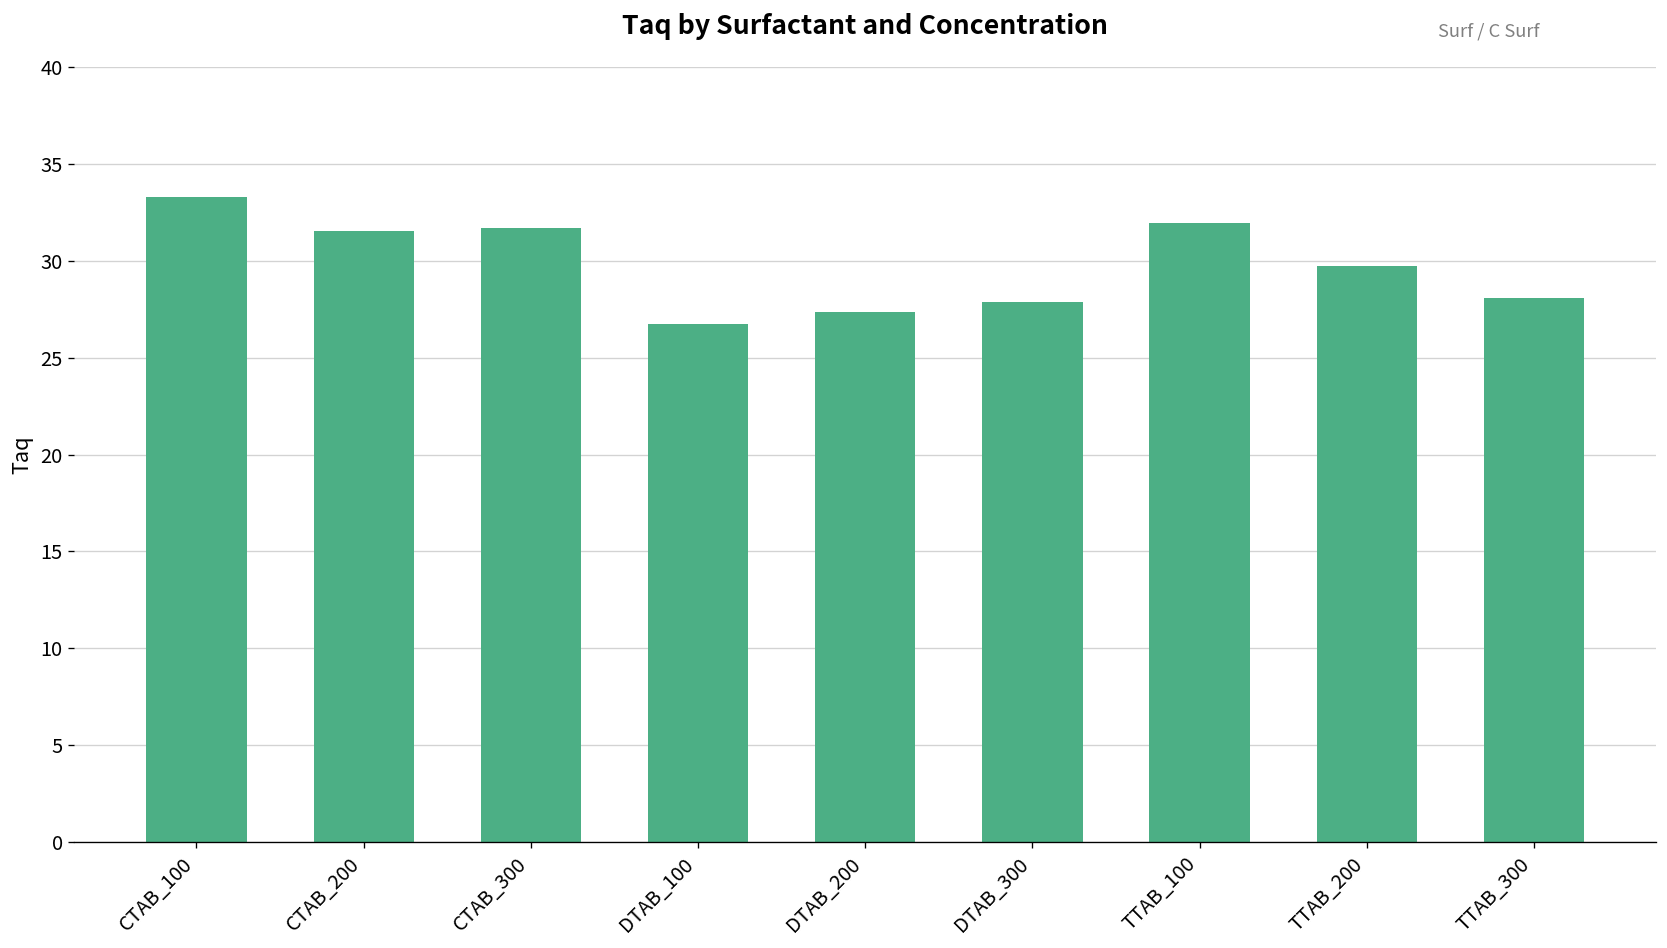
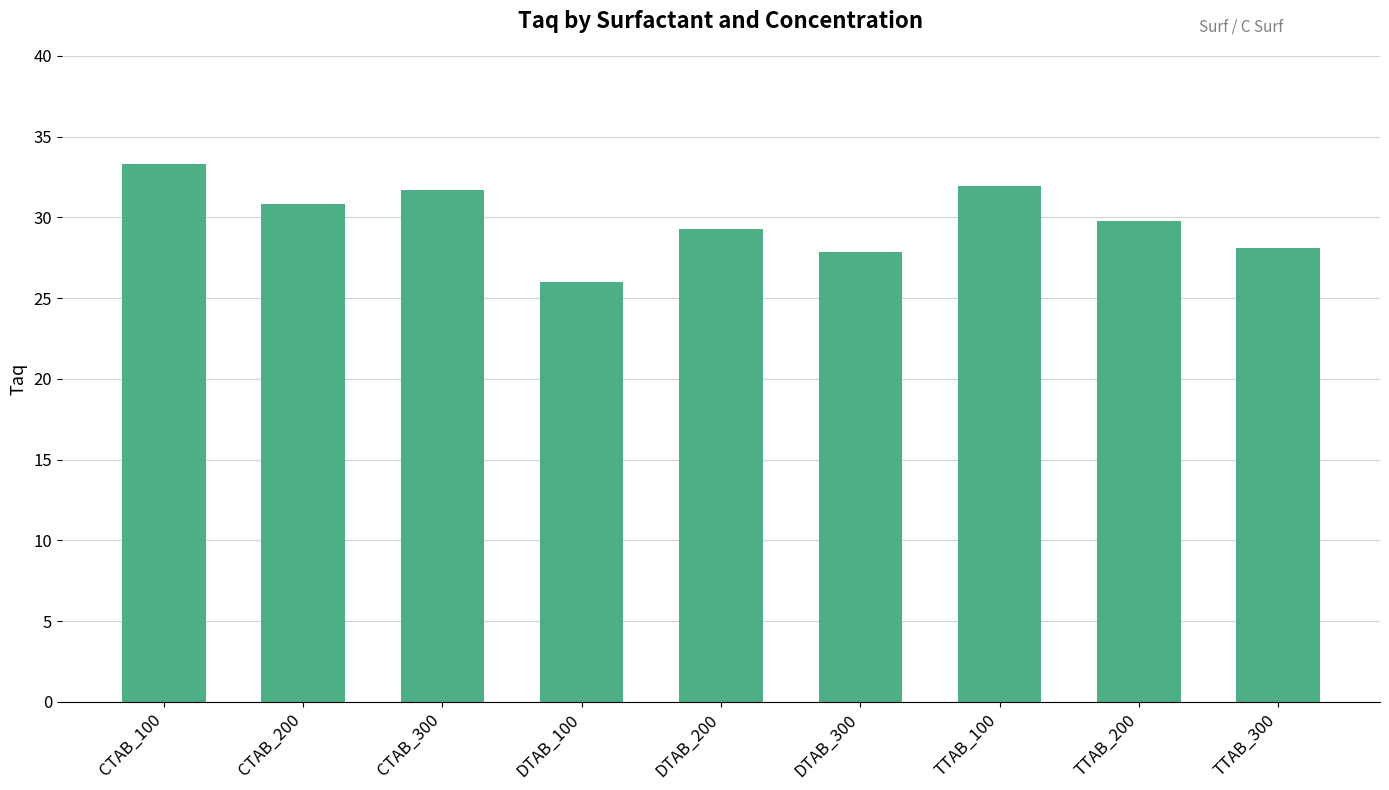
  {
    "CTAB_100": 33.3,
-   "CTAB_200": 31.6,
+   "CTAB_200": 30.8,
    "CTAB_300": 31.7,
-   "DTAB_100": 26.7,
-   "DTAB_200": 27.4,
+   "DTAB_100": 26.0,
+   "DTAB_200": 29.3,
    "DTAB_300": 27.9,
    "TTAB_100": 31.9,
    "TTAB_200": 29.8,
    "TTAB_300": 28.1
  }
